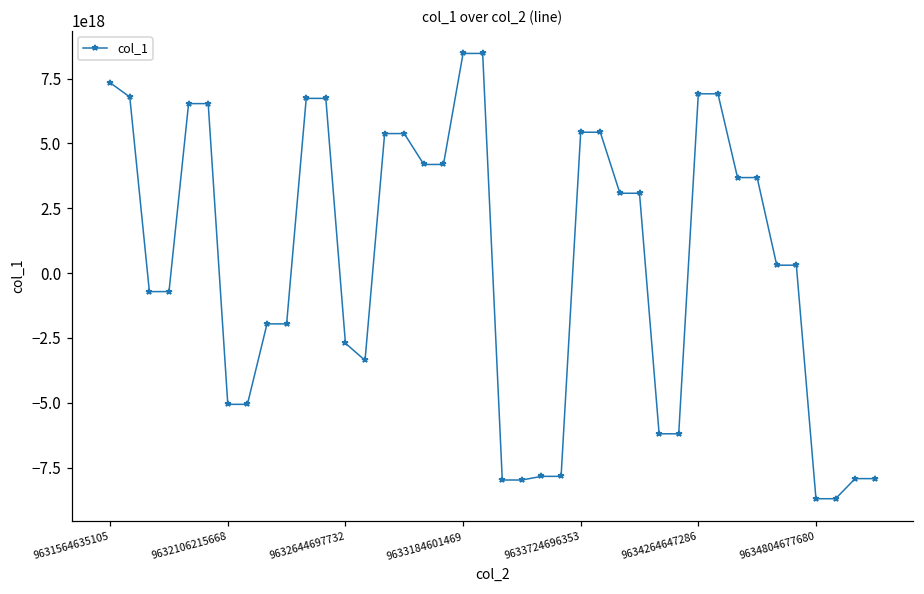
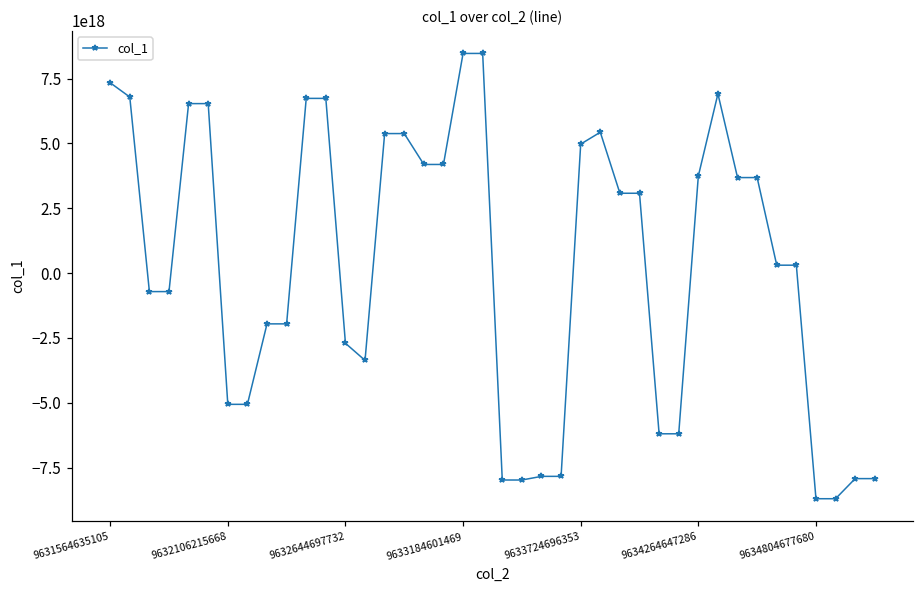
  {
    "9631564635105": 7300000000000000000,
    "9632106215668": -5100000000000000000,
    "9632644697732": -2700000000000000000,
    "9633184601469": 8500000000000000000,
-   "9633724696353": 5400000000000000000,
-   "9634264647286": 6900000000000000000,
+   "9633724696353": 5000000000000000000,
+   "9634264647286": 3700000000000000000,
    "9634804677680": -8700000000000000000
  }
